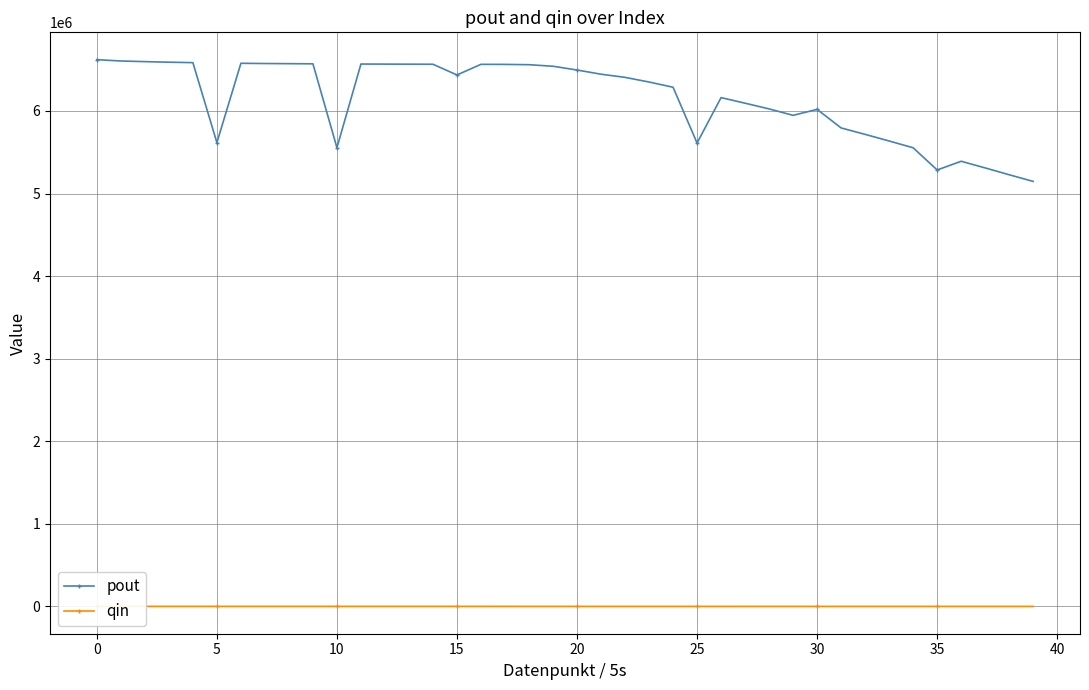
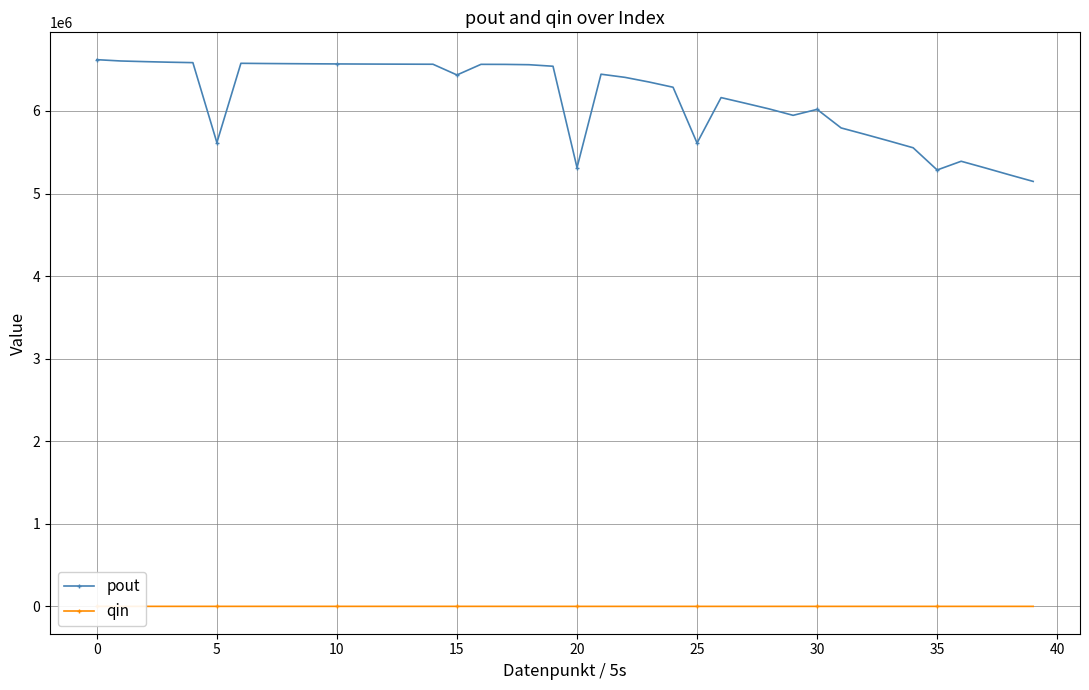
  {
    "pout": {
      "0": 6600000,
      "5": 5600000,
-     "10": 5600000,
+     "10": 6600000,
      "15": 6400000,
-     "20": 6500000,
+     "20": 5300000,
      "25": 5600000,
      "30": 6000000,
      "35": 5300000
    },
    "qin": {
      "5": 0,
      "10": 0,
      "15": 0,
      "20": 0,
      "25": 0,
      "30": 0,
      "35": 0
    }
  }
